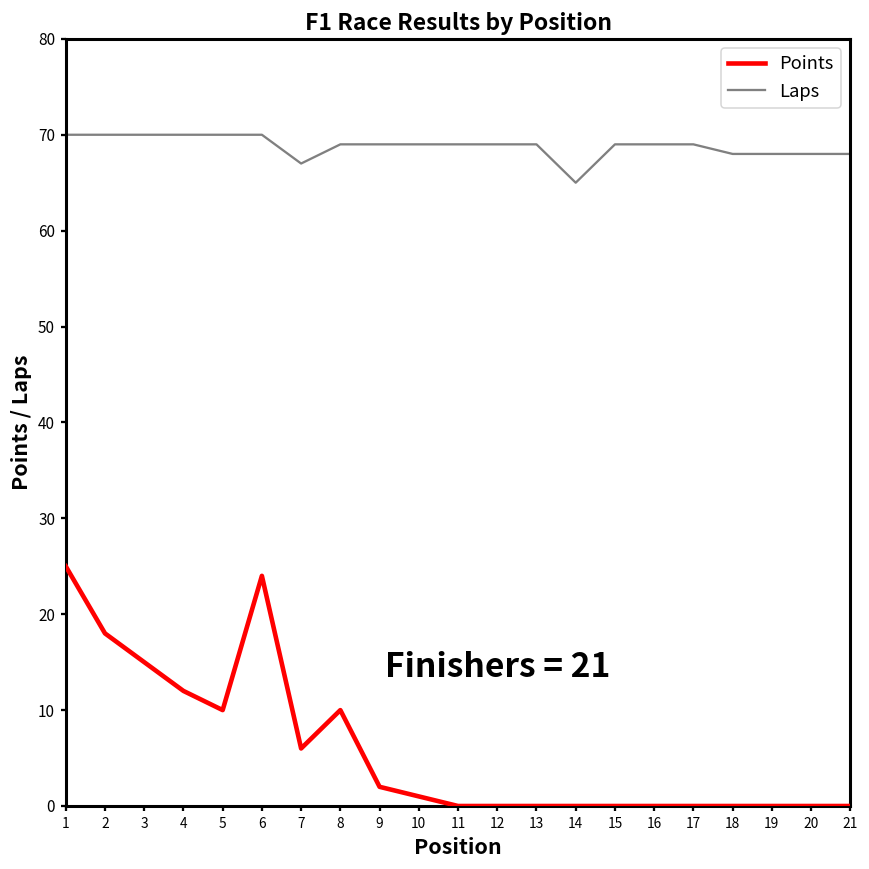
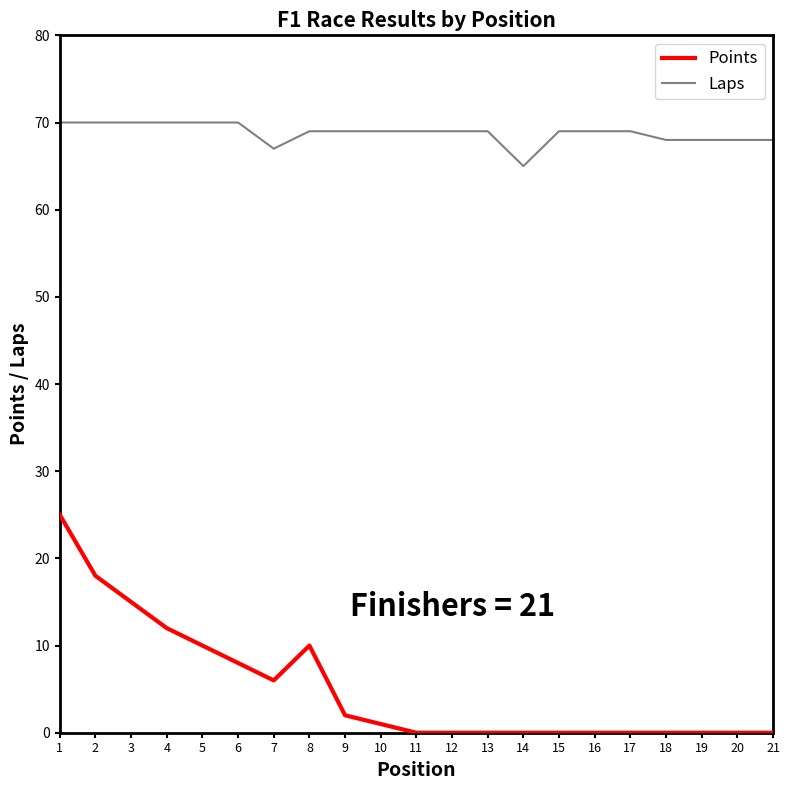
  {
    "Points": {
      "1": 25,
      "2": 18,
      "3": 15,
      "4": 12,
      "5": 10,
-     "6": 24,
+     "6": 8,
      "7": 6,
      "8": 10,
      "9": 2,
      "10": 1,
      "11": 0,
      "12": 0,
      "13": 0,
      "14": 0,
      "15": 0,
      "16": 0,
      "17": 0,
      "18": 0,
      "19": 0,
      "20": 0,
      "21": 0
    },
    "Laps": {
      "1": 70,
      "2": 70,
      "3": 70,
      "4": 70,
      "5": 70,
      "6": 70,
      "7": 67,
      "8": 69,
      "9": 69,
      "10": 69,
      "11": 69,
      "12": 69,
      "13": 69,
      "14": 65,
      "15": 69,
      "16": 69,
      "17": 69,
      "18": 68,
      "19": 68,
      "20": 68,
      "21": 68
    }
  }
